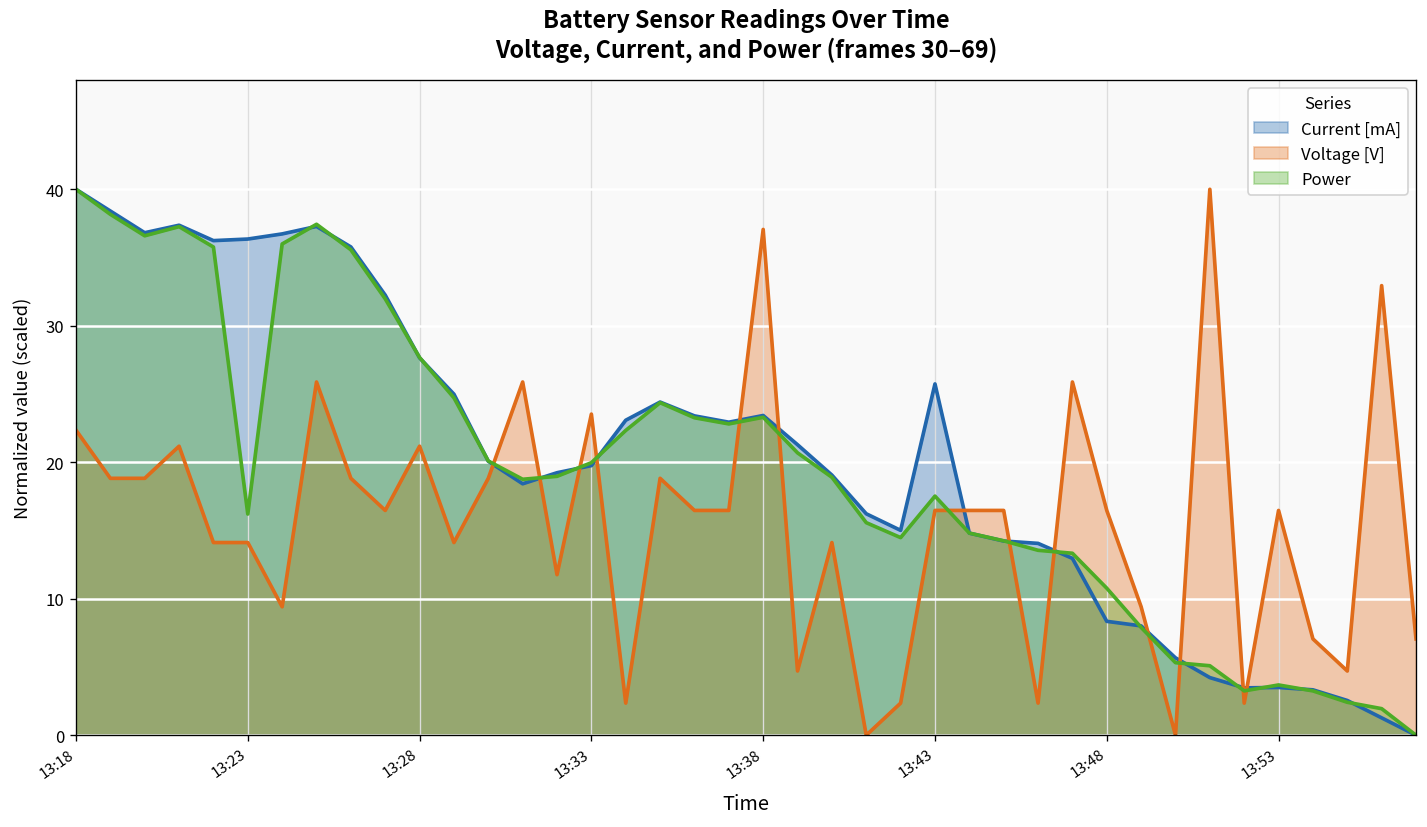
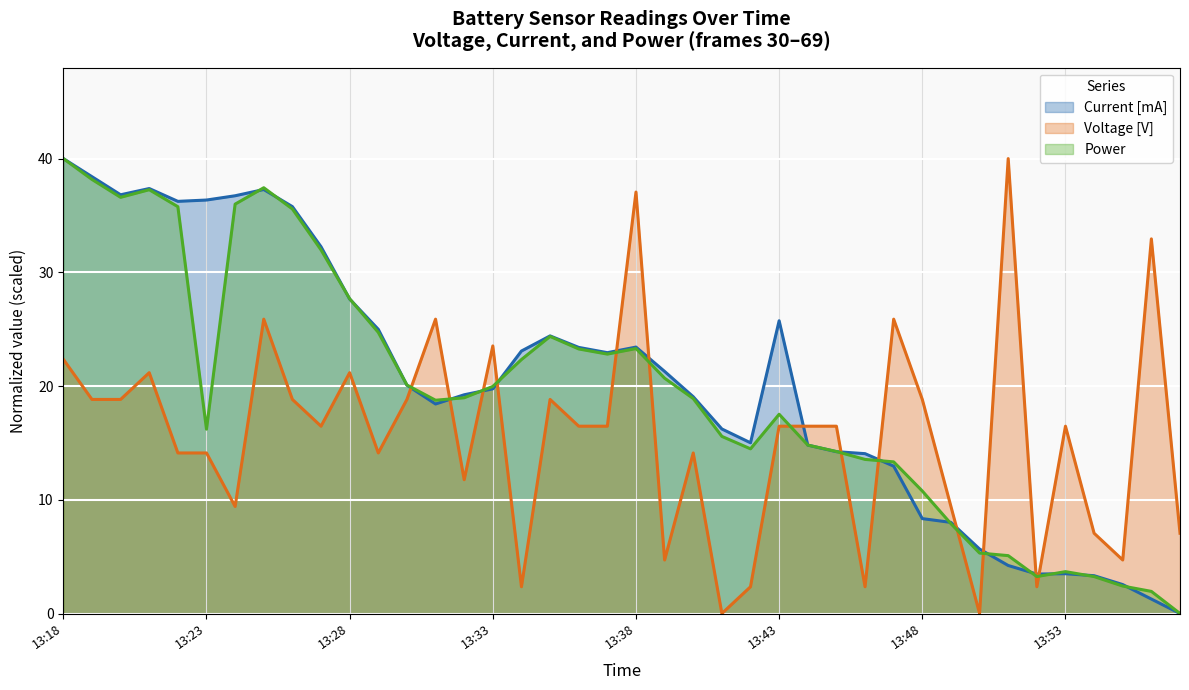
  {
    "Current [mA]": {
      "13:23": 36.4,
      "13:43": 25.7,
      "13:48": 8.3
    },
    "Voltage [V]": {
      "13:18": 22.4,
      "13:23": 14.1,
      "13:28": 21.2,
      "13:33": 23.5,
      "13:38": 37.1,
      "13:43": 16.5,
-     "13:48": 16.5,
+     "13:48": 18.8,
      "13:53": 16.5
    },
    "Power": {
      "13:23": 16.2,
      "13:43": 17.5,
      "13:48": 10.8
    }
  }
